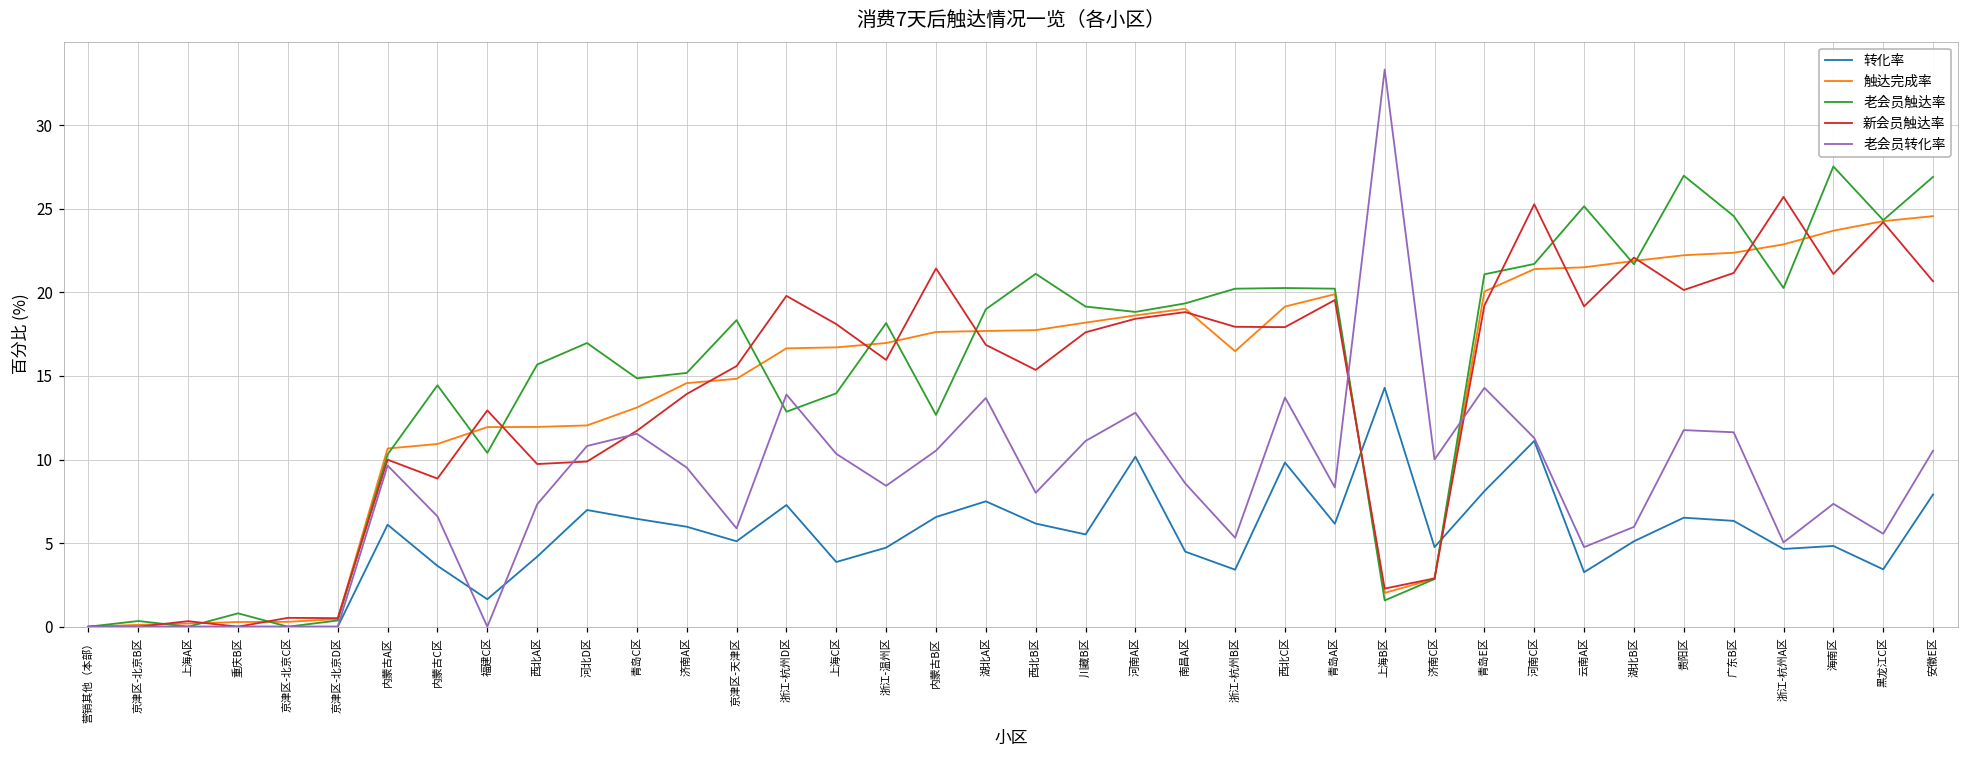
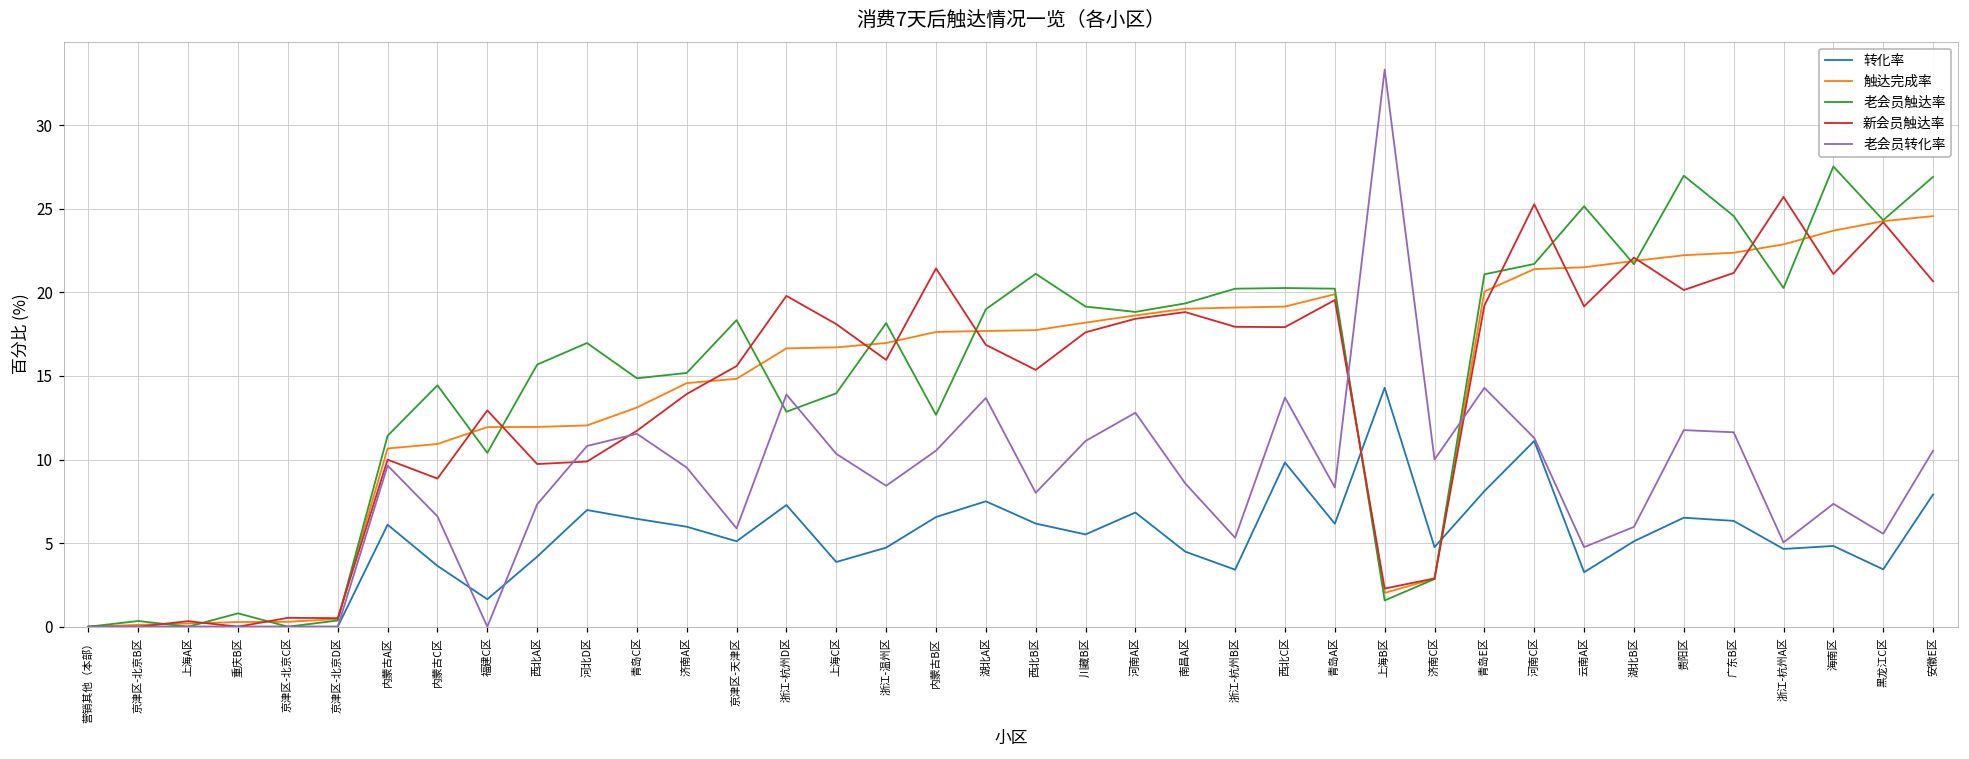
  {
    "转化率": {
      "内蒙古A区": 6.1,
      "内蒙古C区": 3.6,
      "福建C区": 1.6,
      "西北A区": 4.2,
      "河北D区": 7.0,
      "青岛C区": 6.5,
      "济南A区": 6.0,
      "京津区-天津区": 5.1,
      "浙江-杭州D区": 7.3,
      "上海C区": 3.9,
      "浙江-温州区": 4.7,
      "内蒙古B区": 6.6,
      "湖北A区": 7.5,
      "西北B区": 6.2,
      "川藏B区": 5.5,
-     "河南A区": 10.2,
+     "河南A区": 6.8,
      "南昌A区": 4.5,
      "浙江-杭州B区": 3.4,
      "西北C区": 9.8,
      "青岛A区": 6.2,
      "上海B区": 14.3,
      "济南C区": 4.8,
      "青岛E区": 8.1,
      "河南C区": 11.1,
      "云南A区": 3.3,
      "湖北B区": 5.1,
      "贵阳区": 6.5,
      "广东B区": 6.3,
      "浙江-杭州A区": 4.7,
      "海南区": 4.8,
      "黑龙江C区": 3.4,
      "安徽E区": 7.9
    },
    "触达完成率": {
      "重庆B区": 0.3,
      "京津区-北京C区": 0.3,
      "内蒙古A区": 10.7,
      "内蒙古C区": 10.9,
      "福建C区": 11.9,
      "西北A区": 12.0,
      "河北D区": 12.0,
      "青岛C区": 13.1,
      "济南A区": 14.6,
      "京津区-天津区": 14.8,
      "浙江-杭州D区": 16.7,
      "上海C区": 16.7,
      "浙江-温州区": 17.0,
      "内蒙古B区": 17.6,
      "湖北A区": 17.7,
      "西北B区": 17.7,
      "川藏B区": 18.2,
      "河南A区": 18.6,
      "南昌A区": 19.0,
-     "浙江-杭州B区": 16.5,
+     "浙江-杭州B区": 19.1,
      "西北C区": 19.2,
      "青岛A区": 19.9,
      "上海B区": 2.0,
      "青岛E区": 20.1,
      "河南C区": 21.4,
      "云南A区": 21.5,
      "湖北B区": 21.9,
      "贵阳区": 22.2,
      "广东B区": 22.4,
      "浙江-杭州A区": 22.9,
      "海南区": 23.7,
      "安徽E区": 24.6
    },
    "老会员触达率": {
      "京津区-北京B区": 0.3,
      "重庆B区": 0.8,
-     "内蒙古A区": 10.3,
+     "内蒙古A区": 11.4,
      "内蒙古C区": 14.4,
      "福建C区": 10.4,
      "西北A区": 15.7,
      "河北D区": 17.0,
      "青岛C区": 14.9,
      "济南A区": 15.2,
      "京津区-天津区": 18.3,
      "浙江-杭州D区": 12.9,
      "上海C区": 14.0,
      "浙江-温州区": 18.2,
      "内蒙古B区": 12.7,
      "湖北A区": 19.0,
      "西北B区": 21.1,
      "川藏B区": 19.2,
      "河南A区": 18.8,
      "南昌A区": 19.3,
      "浙江-杭州B区": 20.2,
      "西北C区": 20.3,
      "青岛A区": 20.2,
      "上海B区": 1.6,
      "青岛E区": 21.1,
      "河南C区": 21.7,
      "云南A区": 25.2,
      "湖北B区": 21.7,
      "贵阳区": 27.0,
      "广东B区": 24.6,
      "浙江-杭州A区": 20.3,
      "海南区": 27.5,
      "安徽E区": 26.9
    },
    "新会员触达率": {
      "京津区-北京C区": 0.5,
      "内蒙古A区": 10.0,
      "内蒙古C区": 8.9,
      "福建C区": 12.9,
      "西北A区": 9.7,
      "河北D区": 9.9,
      "青岛C区": 11.7,
      "济南A区": 13.9,
      "京津区-天津区": 15.6,
      "浙江-杭州D区": 19.8,
      "上海C区": 18.1,
      "浙江-温州区": 16.0,
      "内蒙古B区": 21.4,
      "湖北A区": 16.9,
      "西北B区": 15.4,
      "川藏B区": 17.6,
      "河南A区": 18.4,
      "南昌A区": 18.8,
      "浙江-杭州B区": 17.9,
      "西北C区": 17.9,
      "青岛A区": 19.5,
      "上海B区": 2.3,
      "青岛E区": 19.2,
      "河南C区": 25.3,
      "云南A区": 19.2,
      "湖北B区": 22.1,
      "贵阳区": 20.1,
      "广东B区": 21.2,
      "浙江-杭州A区": 25.7,
      "海南区": 21.1,
      "安徽E区": 20.7
    },
    "老会员转化率": {
      "内蒙古A区": 9.6,
      "内蒙古C区": 6.6,
      "福建C区": 0.0,
      "西北A区": 7.3,
      "河北D区": 10.8,
      "青岛C区": 11.5,
      "济南A区": 9.5,
      "京津区-天津区": 5.9,
      "浙江-杭州D区": 13.9,
      "上海C区": 10.3,
      "浙江-温州区": 8.4,
      "内蒙古B区": 10.5,
      "湖北A区": 13.7,
      "西北B区": 8.0,
      "川藏B区": 11.1,
      "河南A区": 12.8,
      "南昌A区": 8.6,
      "浙江-杭州B区": 5.3,
      "西北C区": 13.7,
      "青岛A区": 8.3,
      "上海B区": 33.3,
      "济南C区": 10.0,
      "青岛E区": 14.3,
      "河南C区": 11.3,
      "云南A区": 4.8,
      "湖北B区": 6.0,
      "贵阳区": 11.8,
      "广东B区": 11.6,
      "浙江-杭州A区": 5.0,
      "海南区": 7.4,
      "黑龙江C区": 5.6,
      "安徽E区": 10.5
    }
  }
